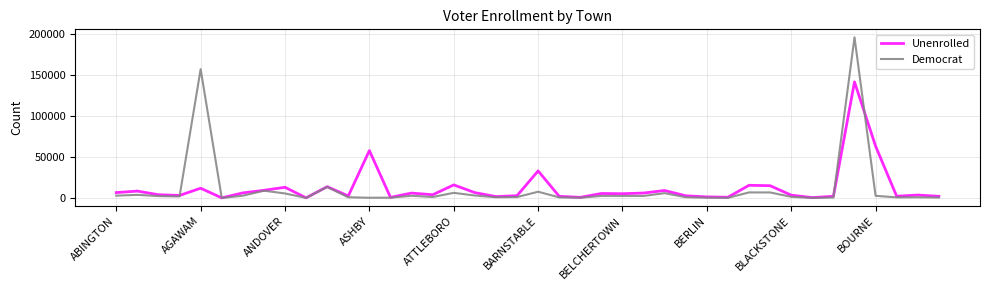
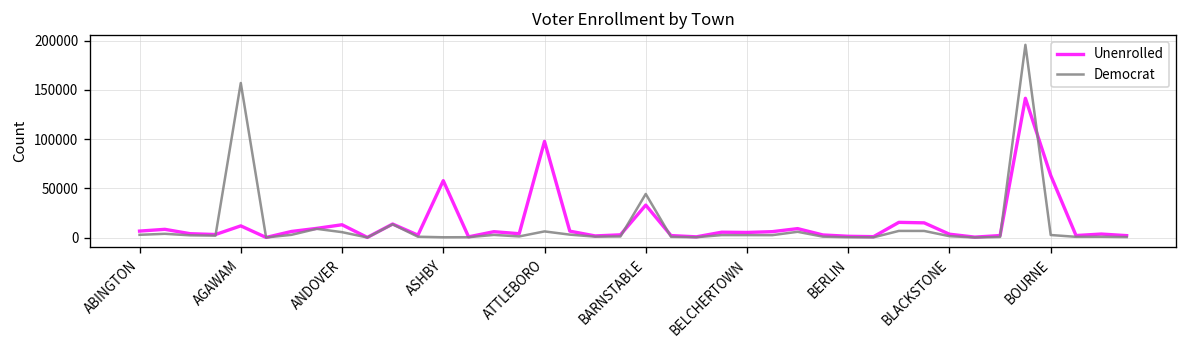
  {
    "Unenrolled": {
      "ABINGTON": 10000,
      "AGAWAM": 10000,
      "ANDOVER": 10000,
      "ASHBY": 60000,
-     "ATTLEBORO": 20000,
+     "ATTLEBORO": 100000,
      "BARNSTABLE": 30000,
      "BOURNE": 60000
    },
    "Democrat": {
      "ABINGTON": 0,
      "AGAWAM": 160000,
      "ANDOVER": 10000,
      "ASHBY": 0,
      "ATTLEBORO": 10000,
-     "BARNSTABLE": 10000,
+     "BARNSTABLE": 40000,
      "BOURNE": 0
    }
  }
